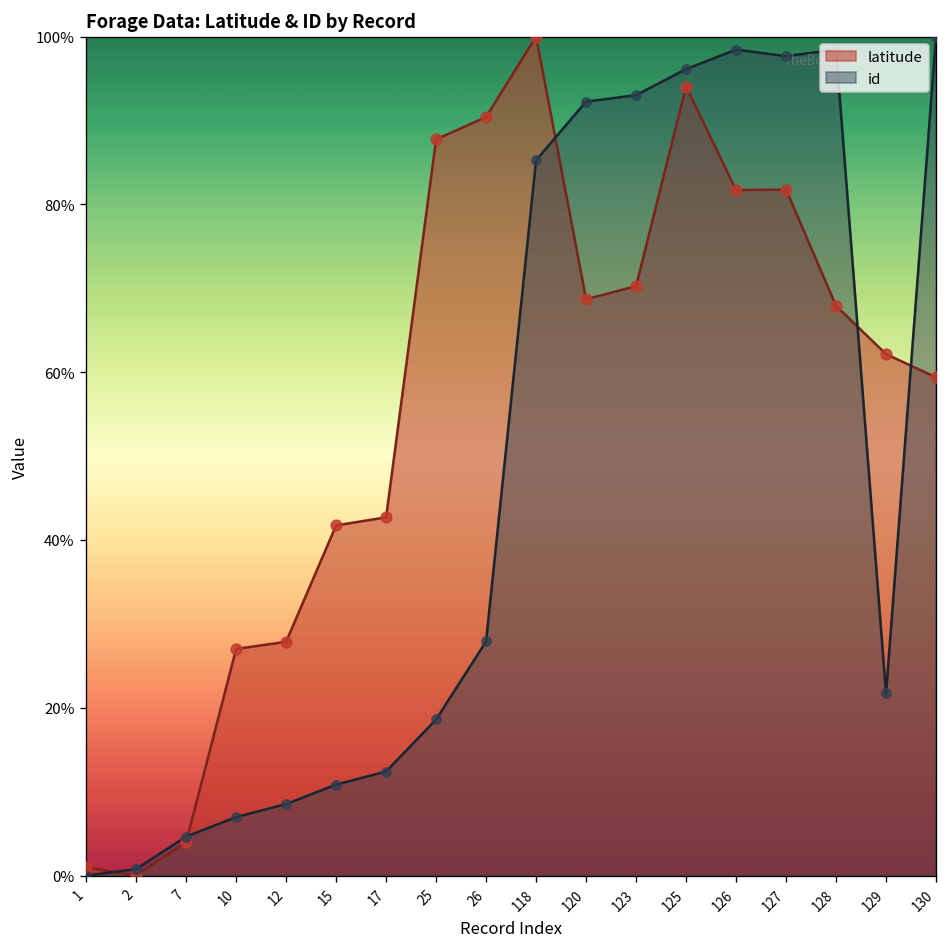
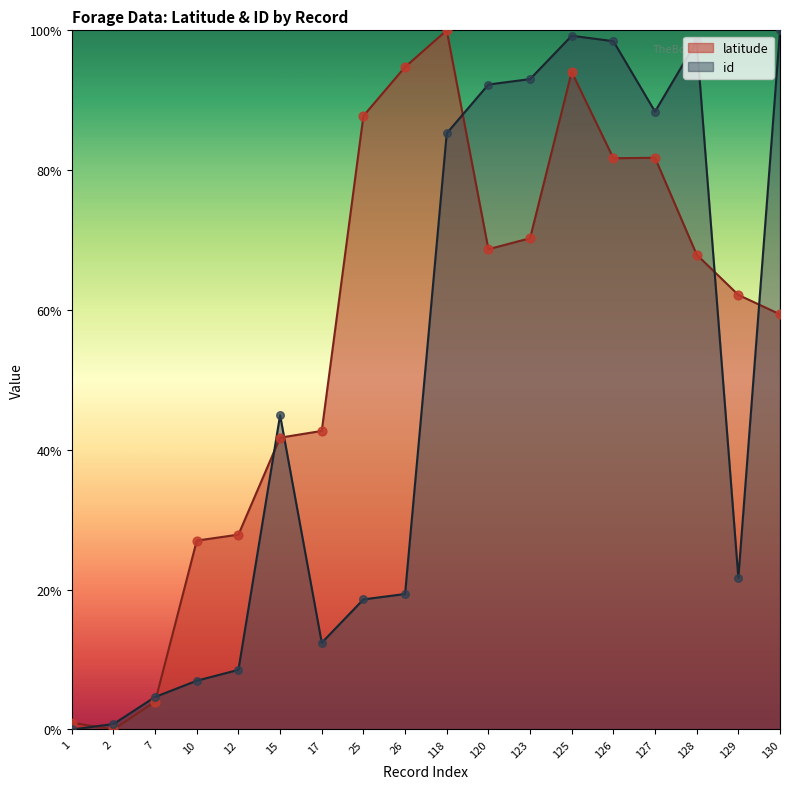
  {
    "latitude": {
      "1": "1%",
      "2": "0%",
      "7": "4%",
      "10": "27%",
      "12": "28%",
      "15": "42%",
      "17": "43%",
      "25": "88%",
-     "26": "90%",
+     "26": "95%",
      "118": "100%",
      "120": "69%",
      "123": "70%",
      "125": "94%",
      "126": "82%",
      "127": "82%",
      "128": "68%",
      "129": "62%",
      "130": "59%"
    },
    "id": {
      "1": "0%",
      "2": "1%",
      "7": "5%",
      "10": "7%",
      "12": "9%",
-     "15": "11%",
+     "15": "45%",
      "17": "12%",
      "25": "19%",
-     "26": "28%",
+     "26": "19%",
      "118": "85%",
      "120": "92%",
      "123": "93%",
-     "125": "96%",
+     "125": "99%",
      "126": "98%",
-     "127": "98%",
+     "127": "88%",
      "129": "22%",
      "130": "100%"
    }
  }
